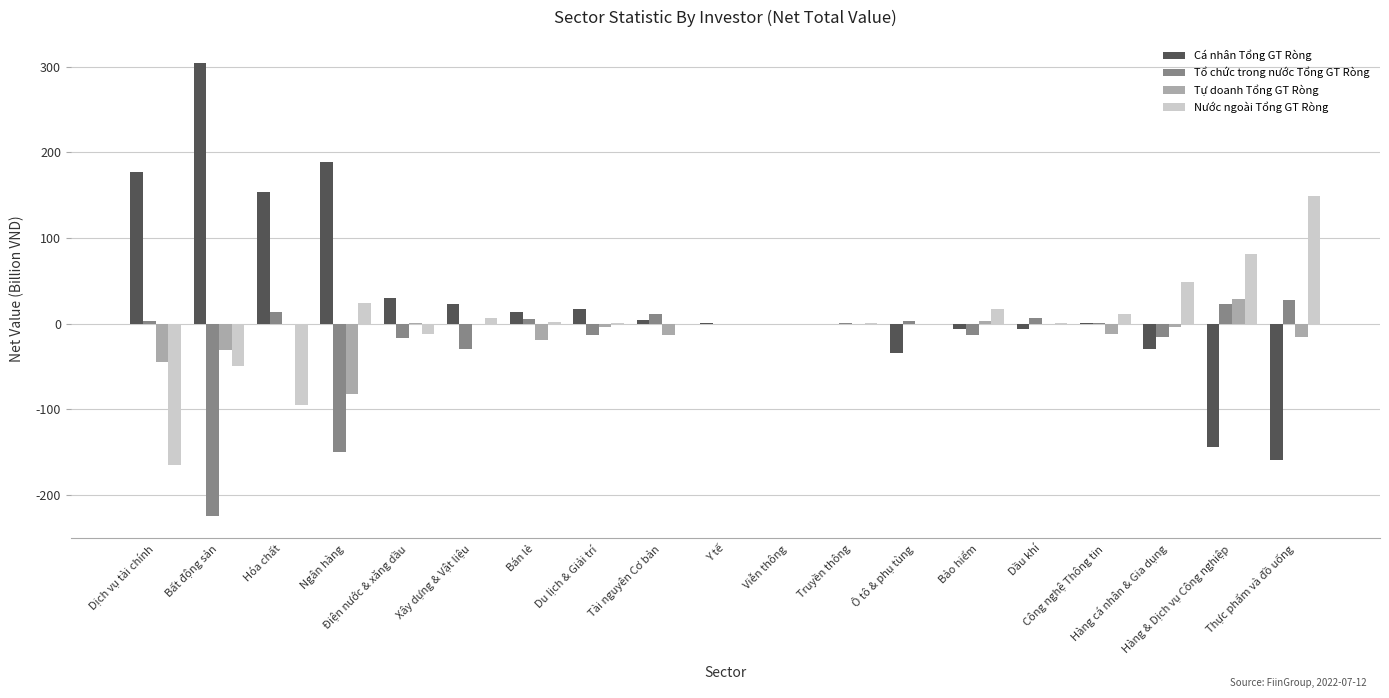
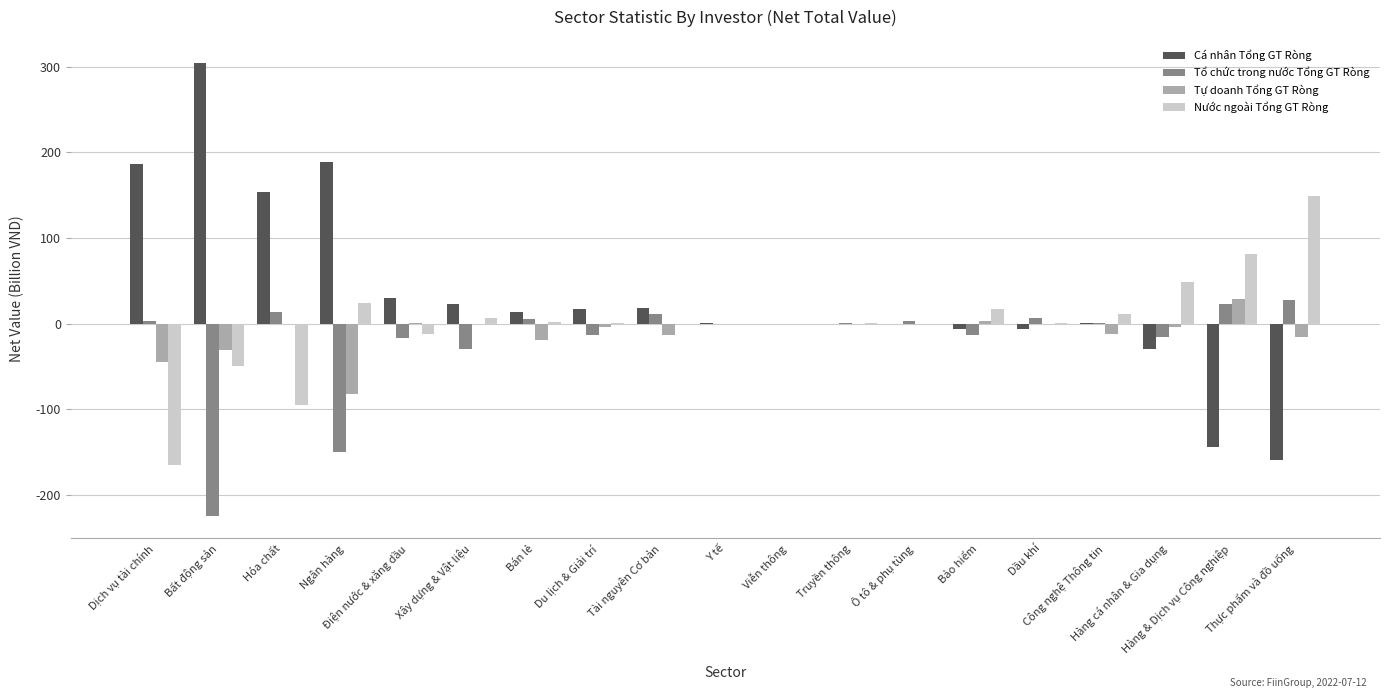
  {
    "Cá nhân Tổng GT Ròng": {
-     "Dịch vụ tài chính": 180,
+     "Dịch vụ tài chính": 190,
      "Bất động sản": 300,
      "Hóa chất": 150,
      "Ngân hàng": 190,
      "Điện nước & xăng dầu": 30,
      "Xây dựng & Vật liệu": 20,
      "Bán lẻ": 10,
      "Du lịch & Giải trí": 20,
-     "Tài nguyên Cơ bản": 0,
+     "Tài nguyên Cơ bản": 20,
      "Viễn thông": 0,
-     "Ô tô & phụ tùng": -30,
+     "Ô tô & phụ tùng": 0,
      "Bảo hiểm": -10,
      "Dầu khí": -10,
      "Hàng cá nhân & Gia dụng": -30,
      "Hàng & Dịch vụ Công nghiệp": -140,
      "Thực phẩm và đồ uống": -160
    }
  }
